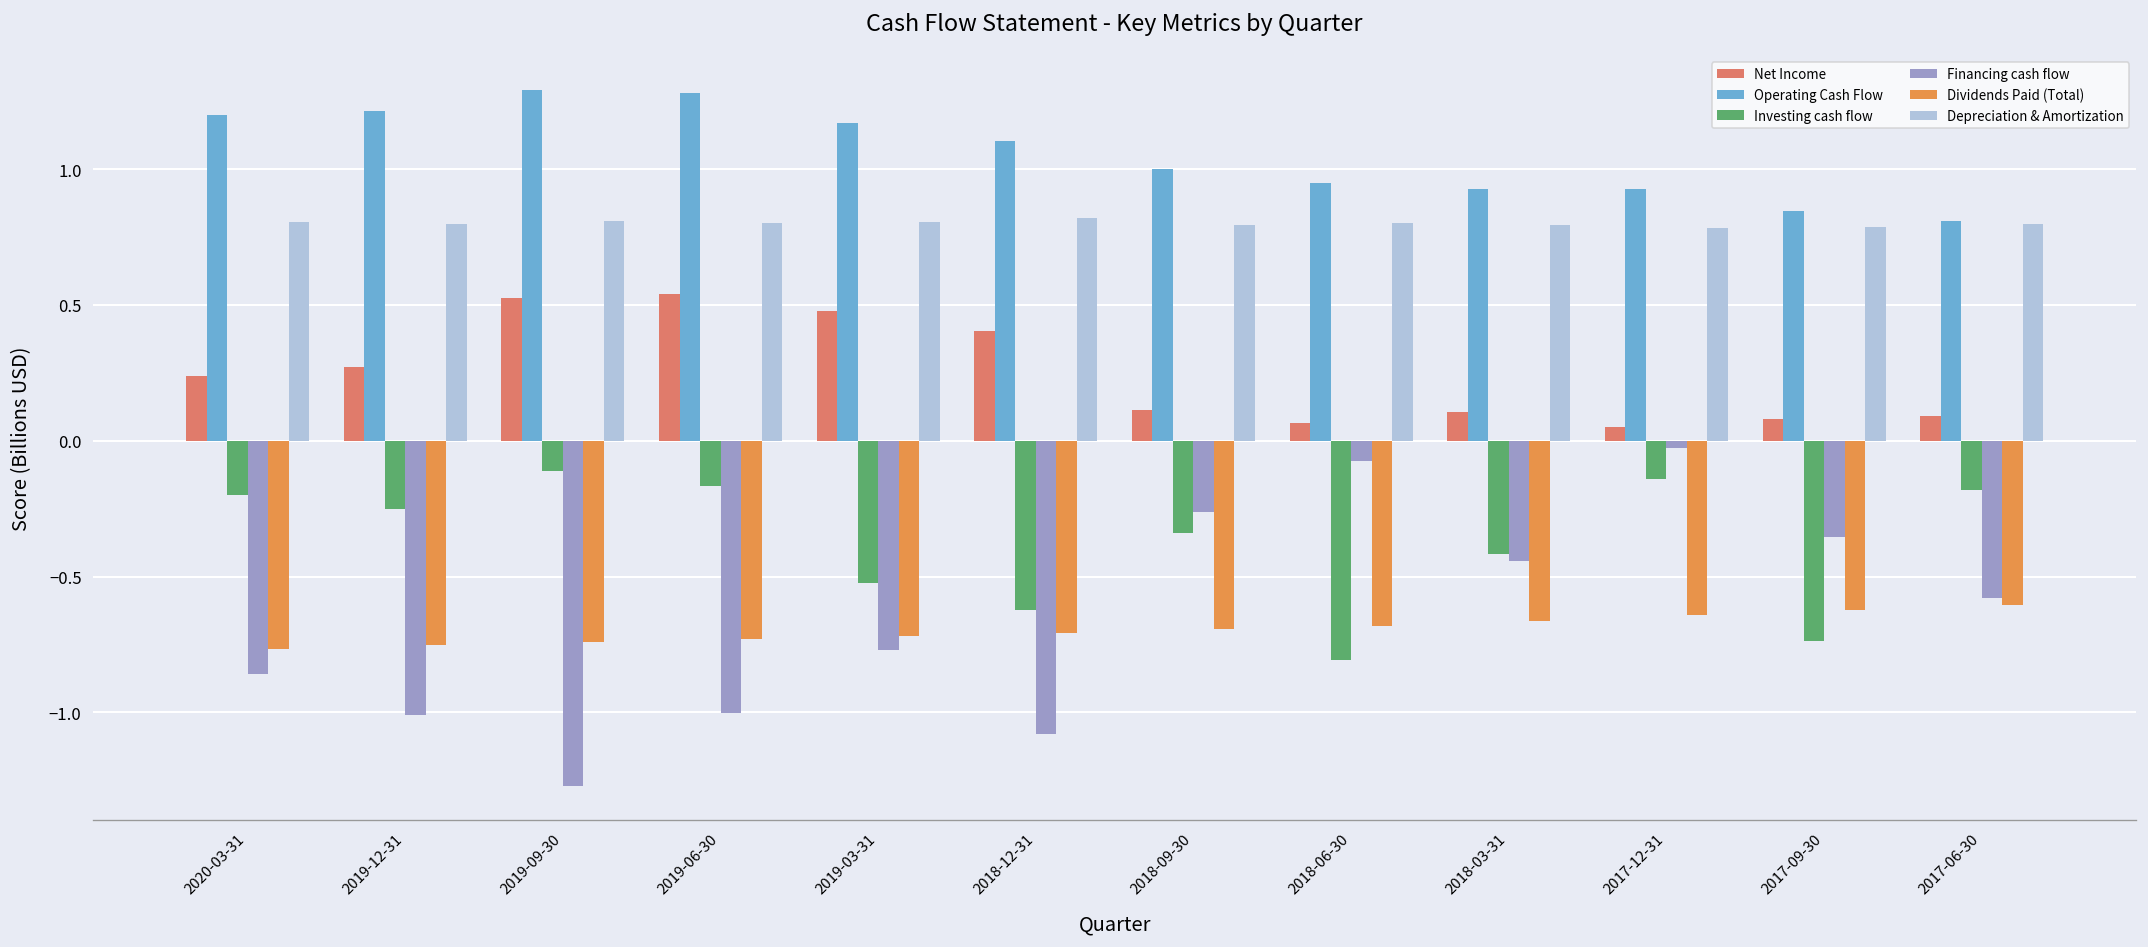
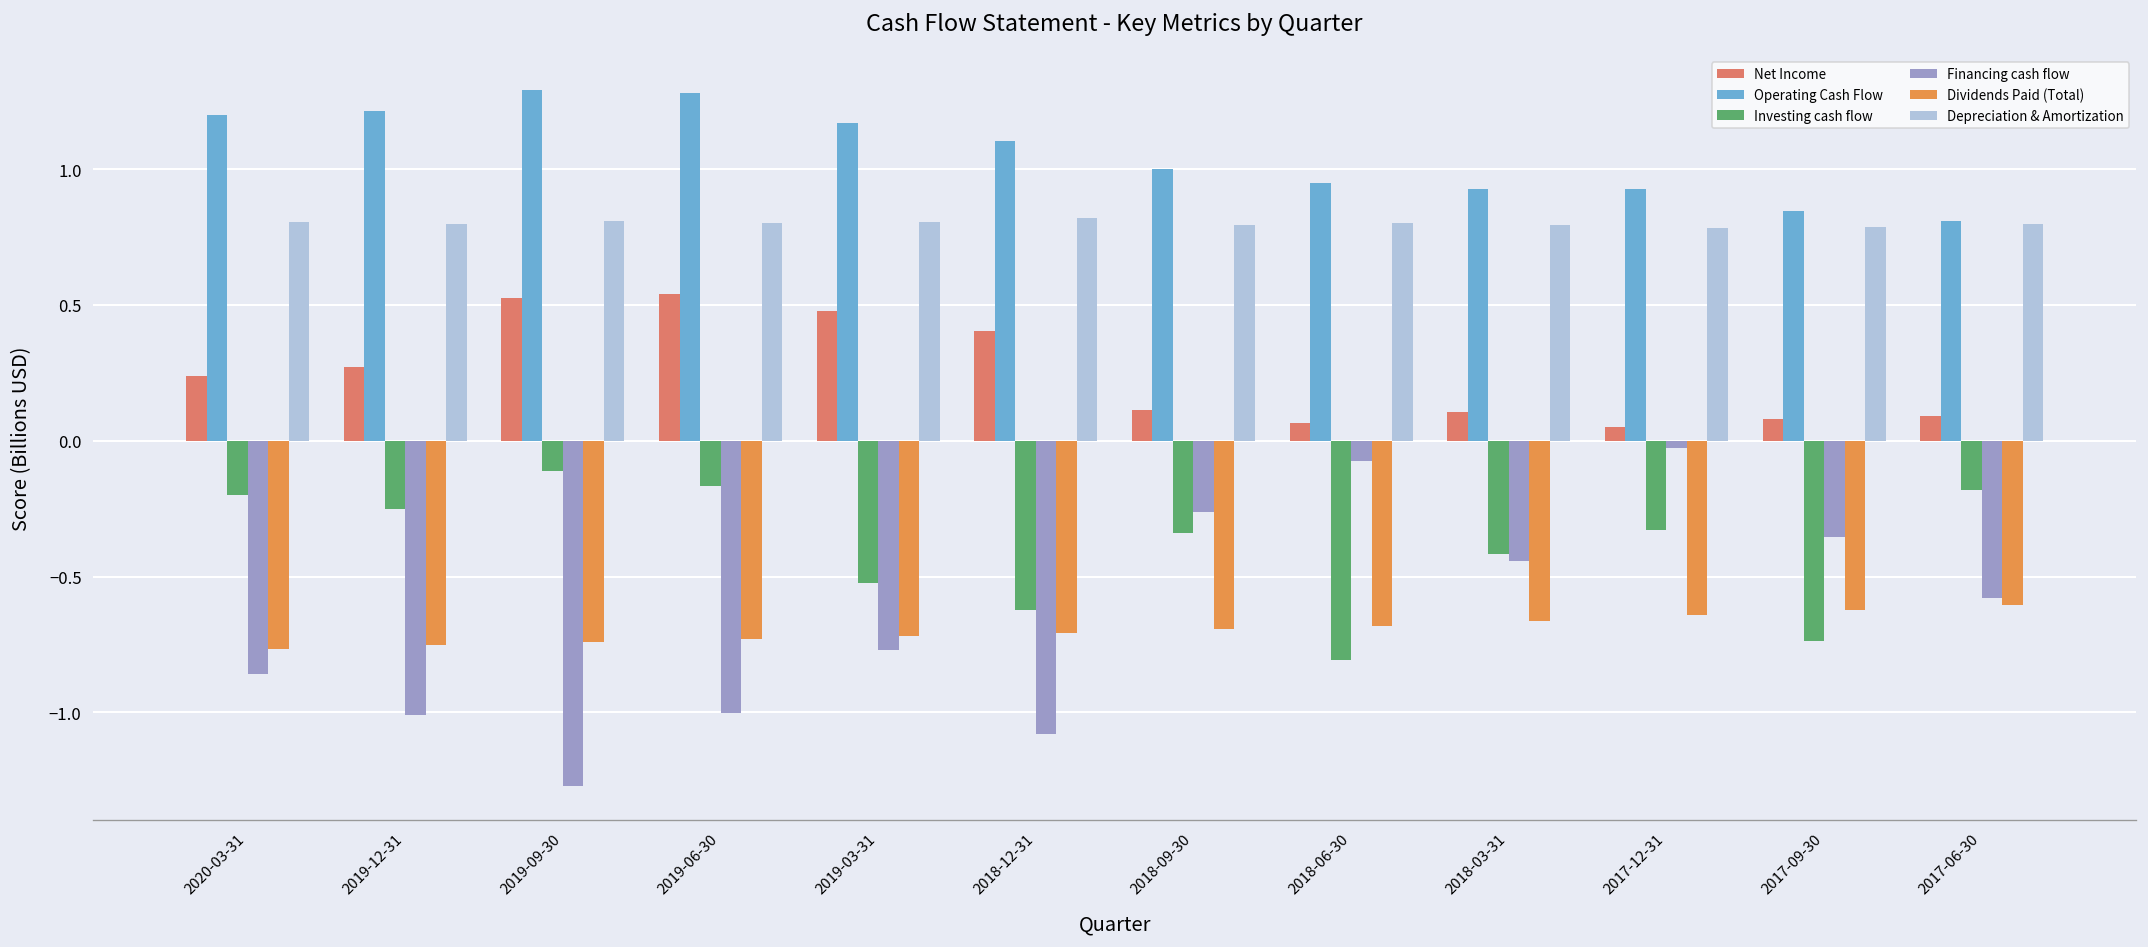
  {
    "Investing cash flow": {
      "2020-03-31": -0.20,
      "2019-12-31": -0.25,
      "2019-09-30": -0.11,
      "2019-06-30": -0.17,
      "2019-03-31": -0.52,
      "2018-12-31": -0.62,
      "2018-09-30": -0.34,
      "2018-06-30": -0.81,
      "2018-03-31": -0.42,
-     "2017-12-31": -0.14,
+     "2017-12-31": -0.33,
      "2017-09-30": -0.74,
      "2017-06-30": -0.18
    }
  }
